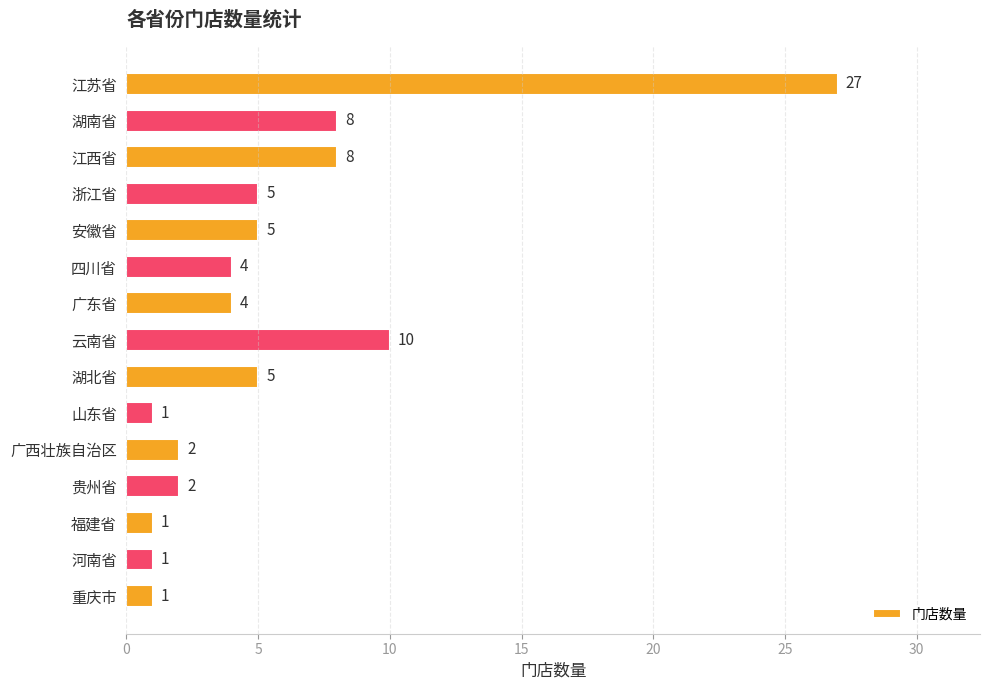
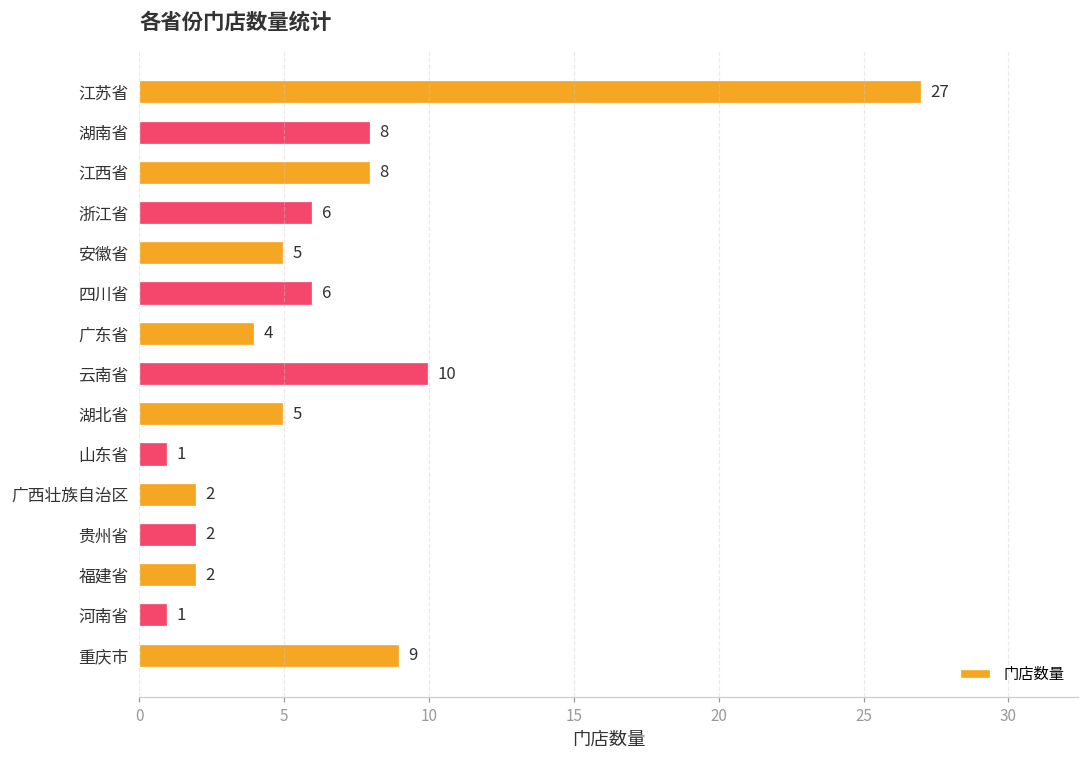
  {
    "江苏省": 27,
    "湖南省": 8,
    "江西省": 8,
-   "浙江省": 5,
+   "浙江省": 6,
    "安徽省": 5,
-   "四川省": 4,
+   "四川省": 6,
    "广东省": 4,
    "云南省": 10,
    "湖北省": 5,
    "山东省": 1,
    "广西壮族自治区": 2,
    "贵州省": 2,
-   "福建省": 1,
+   "福建省": 2,
    "河南省": 1,
-   "重庆市": 1
+   "重庆市": 9
  }
